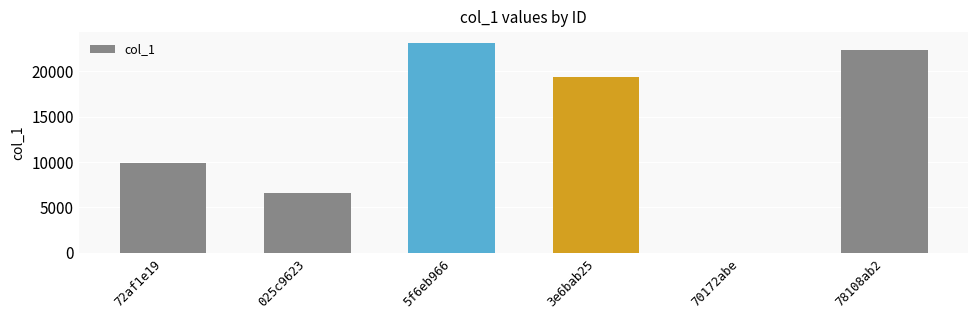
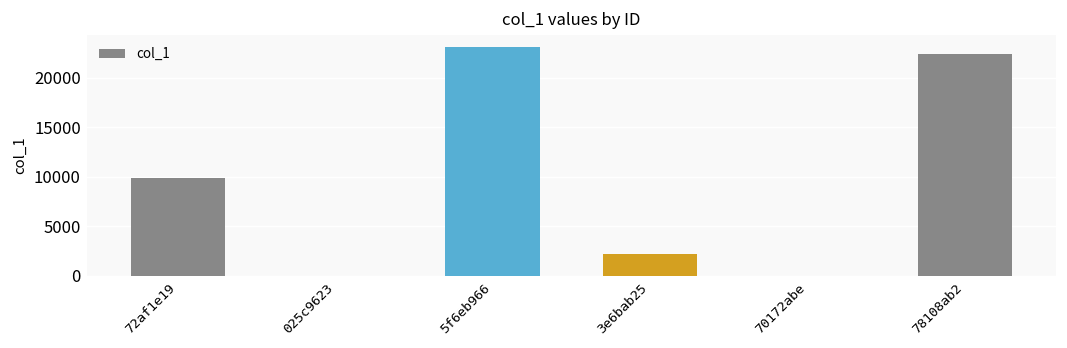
  {
    "72af1e19": 10000,
-   "025c9623": 7000,
+   "025c9623": 0,
    "5f6eb966": 23000,
-   "3e6bab25": 19000,
+   "3e6bab25": 2000,
    "78108ab2": 22000
  }
